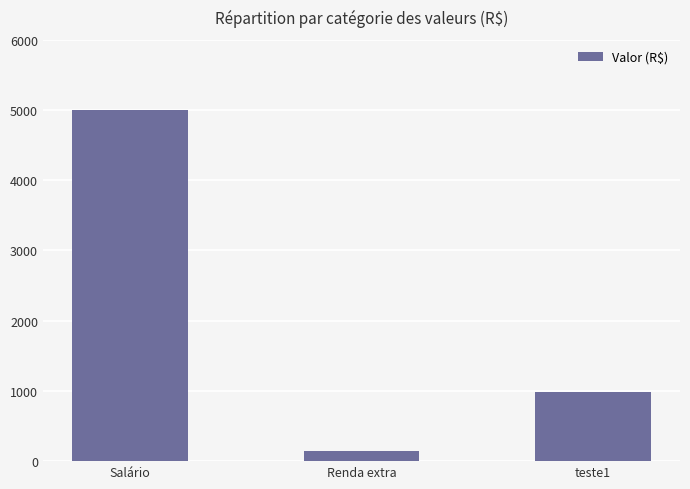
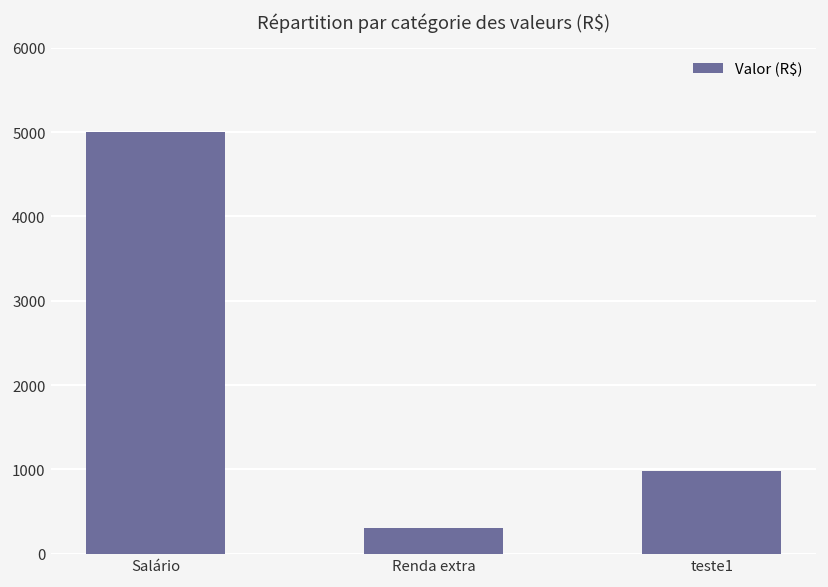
  {
    "Salário": 5000,
-   "Renda extra": 100,
+   "Renda extra": 300,
    "teste1": 1000
  }
